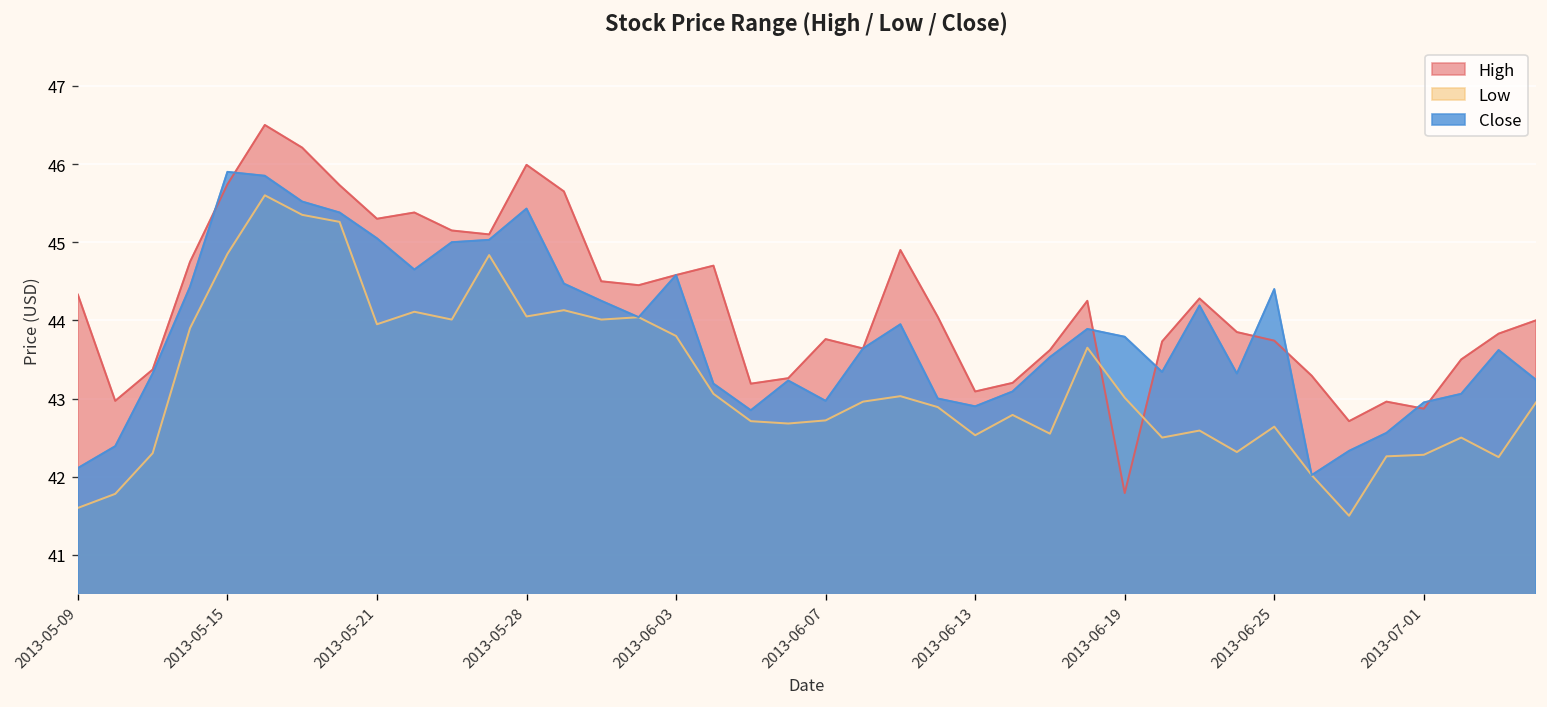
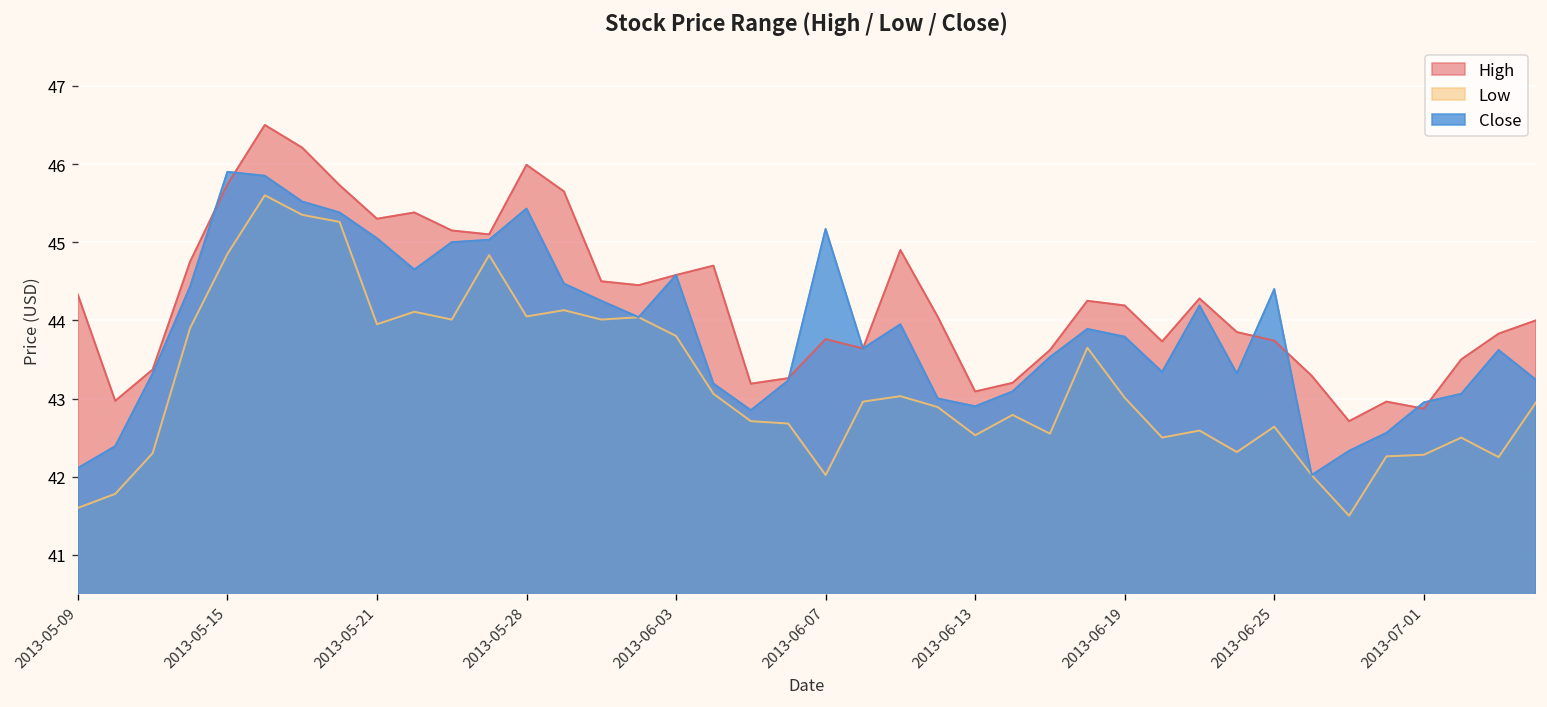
  {
    "High": {
      "2013-05-09": 44.3,
      "2013-05-15": 45.7,
      "2013-05-21": 45.3,
      "2013-05-28": 46.0,
      "2013-06-07": 43.8,
      "2013-06-13": 43.1,
-     "2013-06-19": 41.8,
+     "2013-06-19": 44.2,
      "2013-06-25": 43.7,
      "2013-07-01": 42.9
    },
    "Low": {
      "2013-05-09": 41.6,
      "2013-05-15": 44.9,
      "2013-05-21": 44.0,
      "2013-05-28": 44.1,
      "2013-06-03": 43.8,
-     "2013-06-07": 42.7,
+     "2013-06-07": 42.0,
      "2013-06-13": 42.5,
      "2013-06-19": 43.0,
      "2013-06-25": 42.6,
      "2013-07-01": 42.3
    },
    "Close": {
      "2013-05-09": 42.1,
      "2013-05-15": 45.9,
      "2013-05-21": 45.1,
      "2013-05-28": 45.4,
-     "2013-06-07": 43.0,
+     "2013-06-07": 45.2,
      "2013-06-13": 42.9,
      "2013-06-19": 43.8,
      "2013-06-25": 44.4,
      "2013-07-01": 43.0
    }
  }
